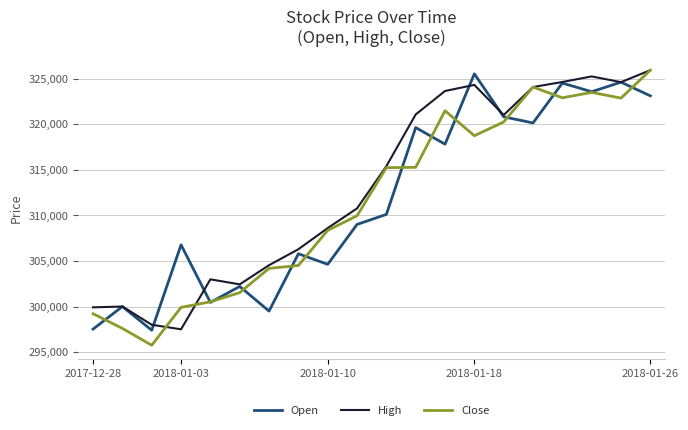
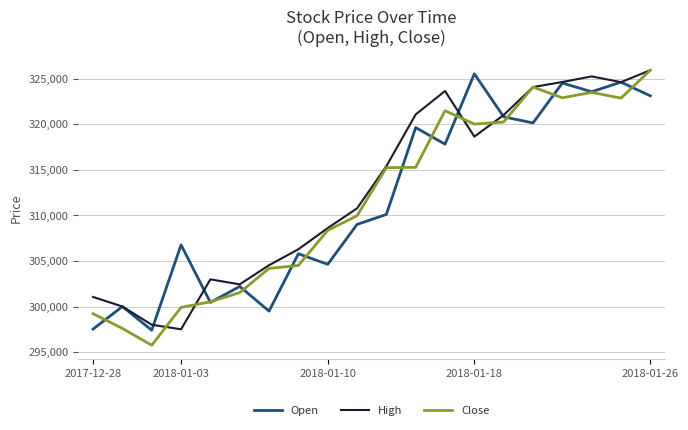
  {
    "Open": {
      "2017-12-28": "298,000",
      "2018-01-03": "307,000",
      "2018-01-10": "305,000",
      "2018-01-18": "326,000",
      "2018-01-26": "323,000"
    },
    "High": {
-     "2017-12-28": "300,000",
+     "2017-12-28": "301,000",
      "2018-01-03": "298,000",
-     "2018-01-18": "324,000"
+     "2018-01-18": "319,000"
    },
    "Close": {
      "2017-12-28": "299,000",
      "2018-01-03": "300,000",
-     "2018-01-18": "319,000"
+     "2018-01-18": "320,000"
    }
  }
